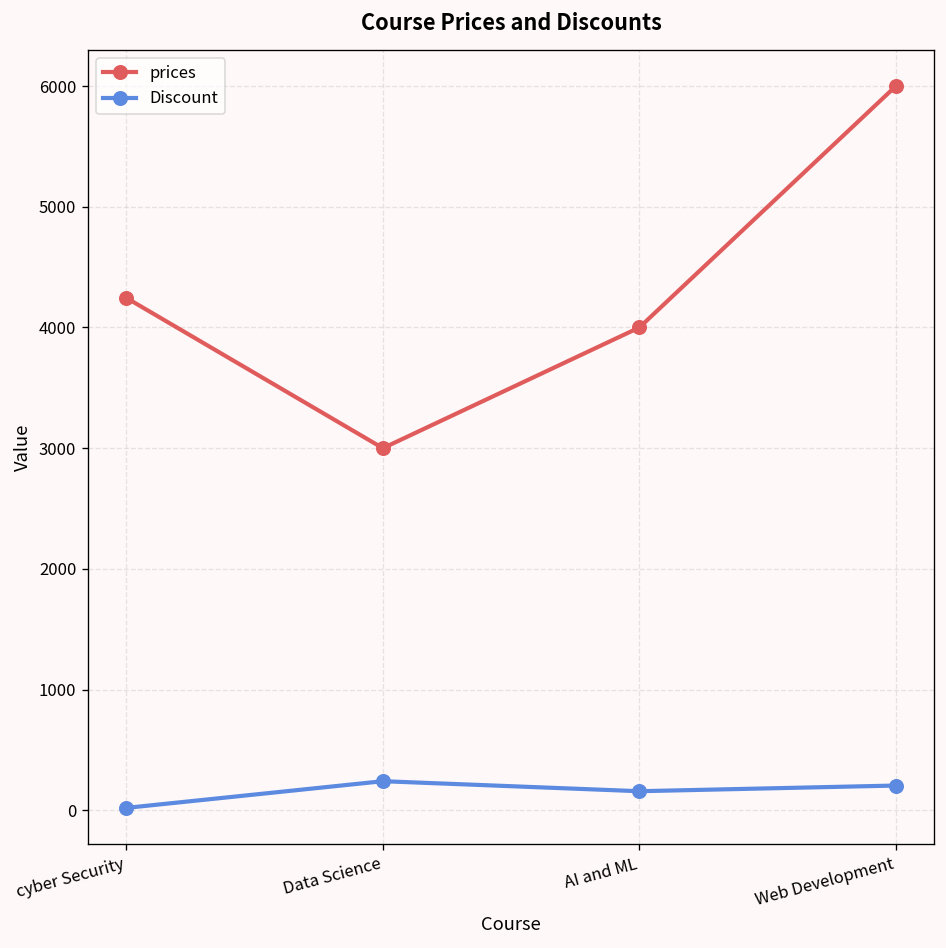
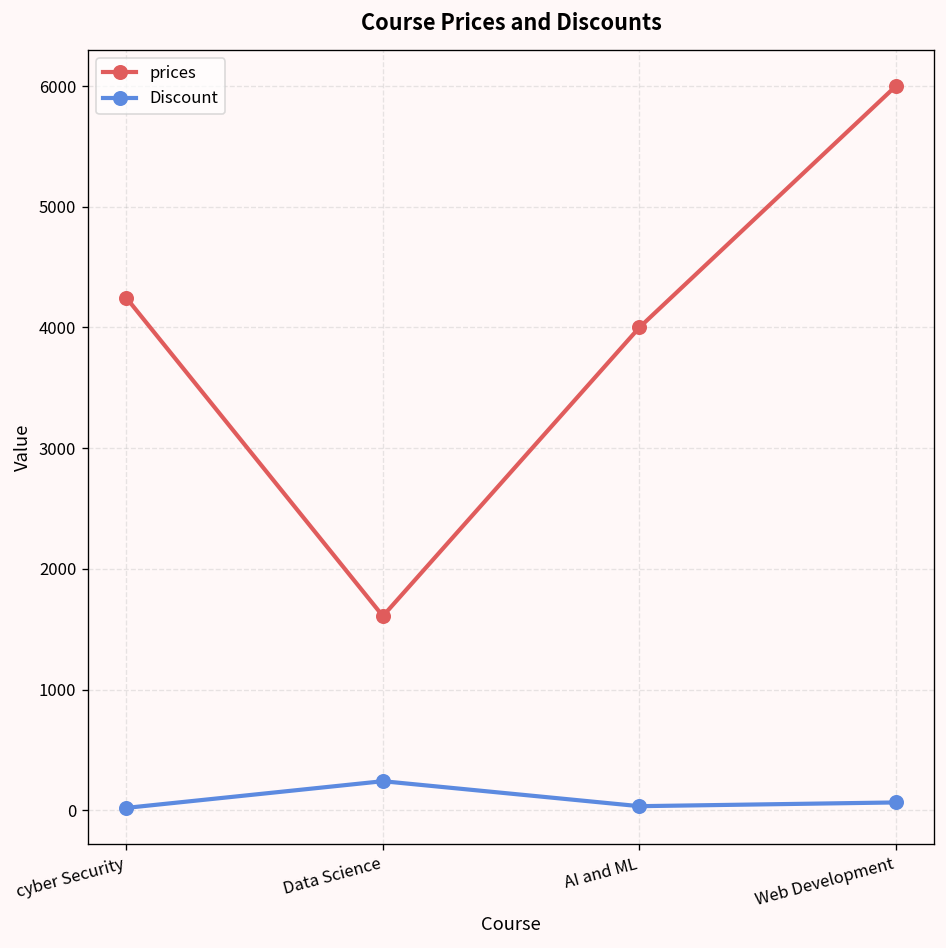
  {
    "prices": {
      "cyber Security": 4250,
-     "Data Science": 3000,
+     "Data Science": 1610,
      "AI and ML": 4000,
      "Web Development": 6000
    },
    "Discount": {
      "cyber Security": 20,
      "Data Science": 240,
-     "AI and ML": 160,
-     "Web Development": 210
+     "AI and ML": 30,
+     "Web Development": 70
    }
  }
